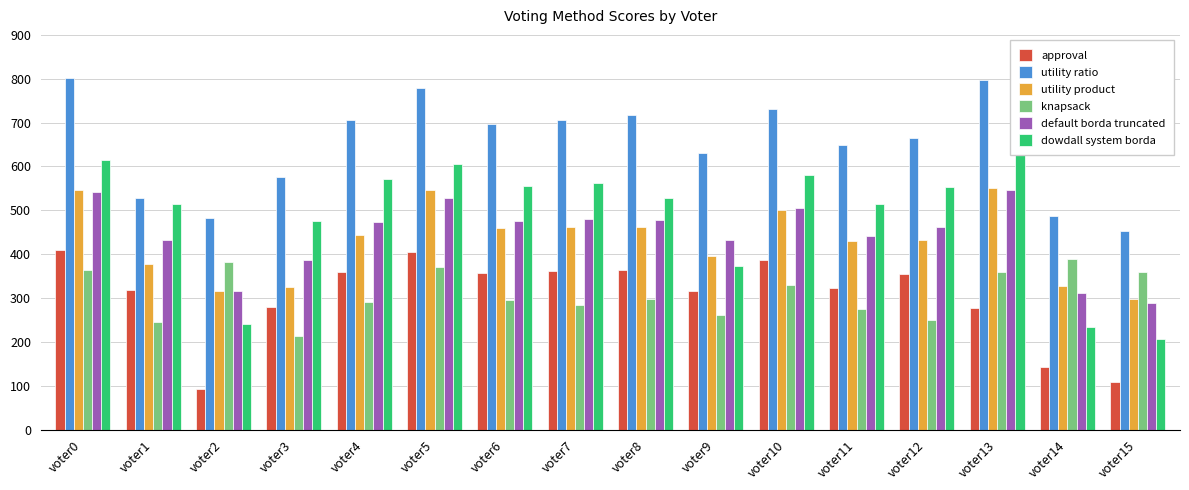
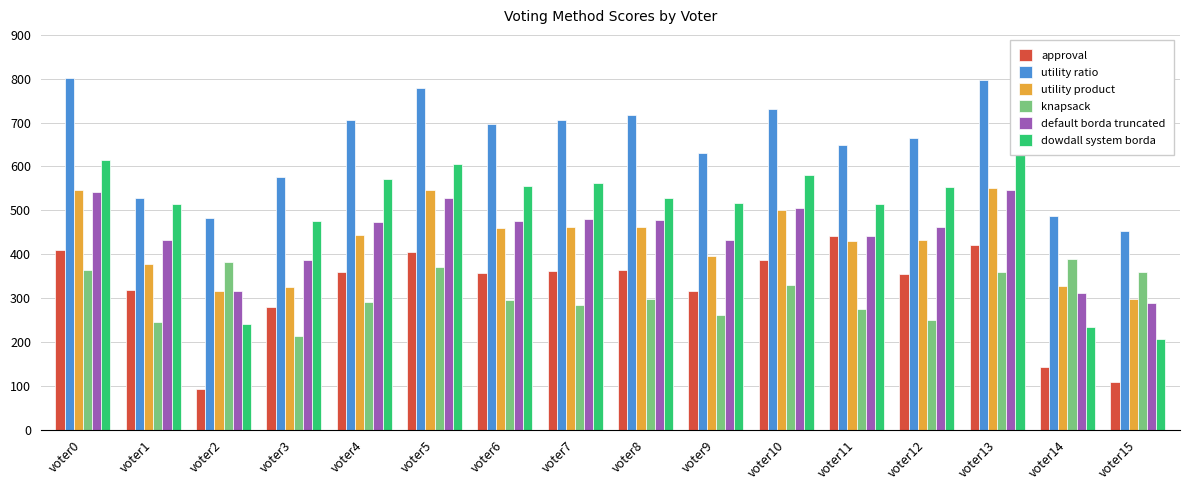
  {
    "approval": {
      "voter0": 410,
      "voter1": 320,
      "voter2": 90,
      "voter3": 280,
      "voter4": 360,
      "voter5": 410,
      "voter6": 360,
      "voter7": 360,
      "voter8": 360,
      "voter9": 320,
      "voter10": 390,
-     "voter11": 320,
+     "voter11": 440,
      "voter12": 350,
-     "voter13": 280,
+     "voter13": 420,
      "voter14": 140,
      "voter15": 110
    },
    "utility ratio": {
      "voter0": 800,
      "voter1": 530,
      "voter2": 480,
      "voter3": 580,
      "voter4": 710,
      "voter5": 780,
      "voter6": 700,
      "voter7": 710,
      "voter8": 720,
      "voter9": 630,
      "voter10": 730,
      "voter11": 650,
      "voter12": 670,
      "voter13": 800,
      "voter14": 490,
      "voter15": 450
    },
    "utility product": {
      "voter0": 550,
      "voter1": 380,
      "voter2": 320,
      "voter3": 330,
      "voter4": 440,
      "voter5": 550,
      "voter6": 460,
      "voter7": 460,
      "voter8": 460,
      "voter9": 400,
      "voter10": 500,
      "voter11": 430,
      "voter12": 430,
      "voter13": 550,
      "voter14": 330,
      "voter15": 300
    },
    "knapsack": {
      "voter0": 360,
      "voter1": 250,
      "voter2": 380,
      "voter3": 210,
      "voter4": 290,
      "voter5": 370,
      "voter6": 300,
      "voter7": 290,
      "voter8": 300,
      "voter9": 260,
      "voter10": 330,
      "voter11": 280,
      "voter12": 250,
      "voter13": 360,
      "voter14": 390,
      "voter15": 360
    },
    "default borda truncated": {
      "voter0": 540,
      "voter1": 430,
      "voter2": 320,
      "voter3": 390,
      "voter4": 470,
      "voter5": 530,
      "voter6": 480,
      "voter7": 480,
      "voter8": 480,
      "voter9": 430,
      "voter10": 510,
      "voter11": 440,
      "voter12": 460,
      "voter13": 550,
      "voter14": 310,
      "voter15": 290
    },
    "dowdall system borda": {
      "voter0": 610,
      "voter1": 520,
      "voter2": 240,
      "voter3": 480,
      "voter4": 570,
      "voter5": 610,
      "voter6": 560,
      "voter7": 560,
      "voter8": 530,
-     "voter9": 370,
+     "voter9": 520,
      "voter10": 580,
      "voter11": 520,
      "voter12": 550,
      "voter14": 230,
      "voter15": 210
    }
  }
